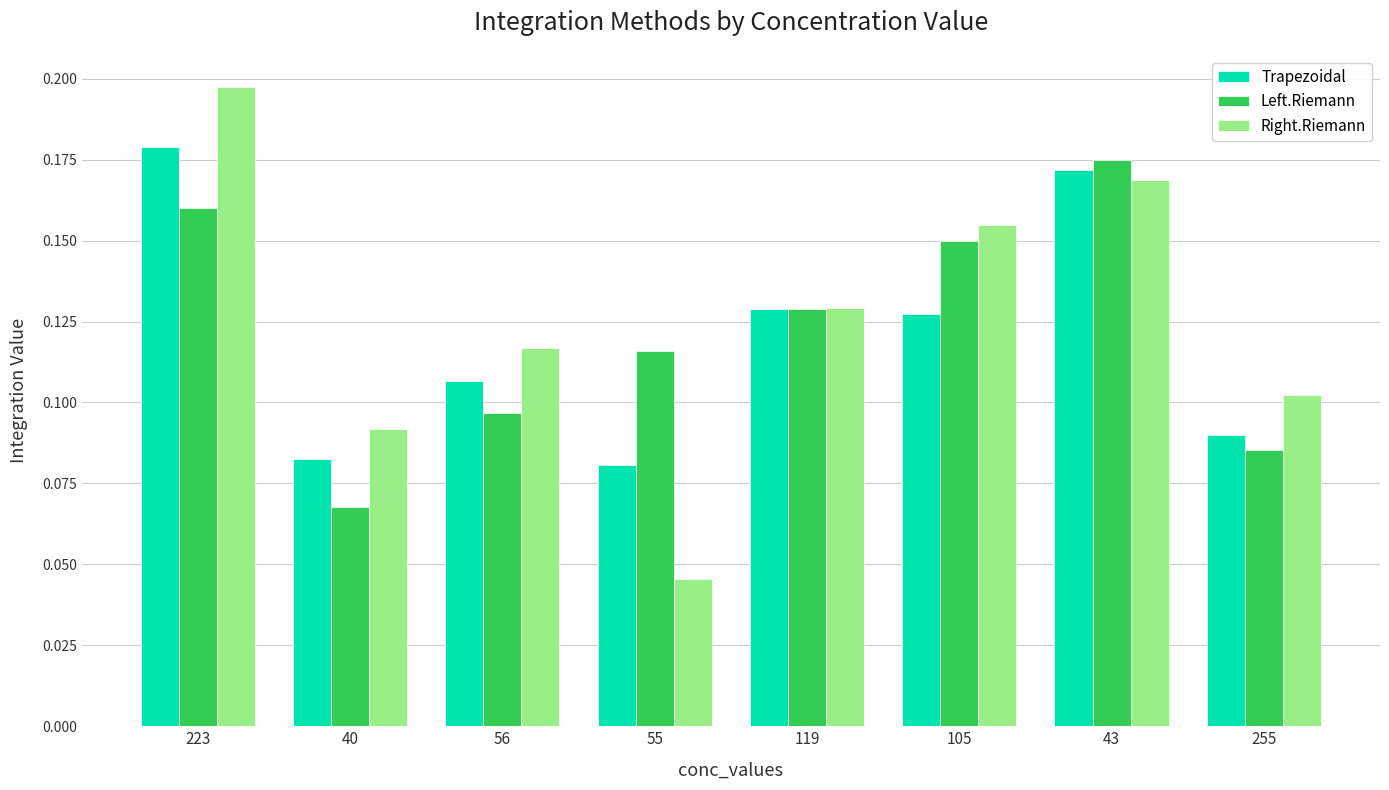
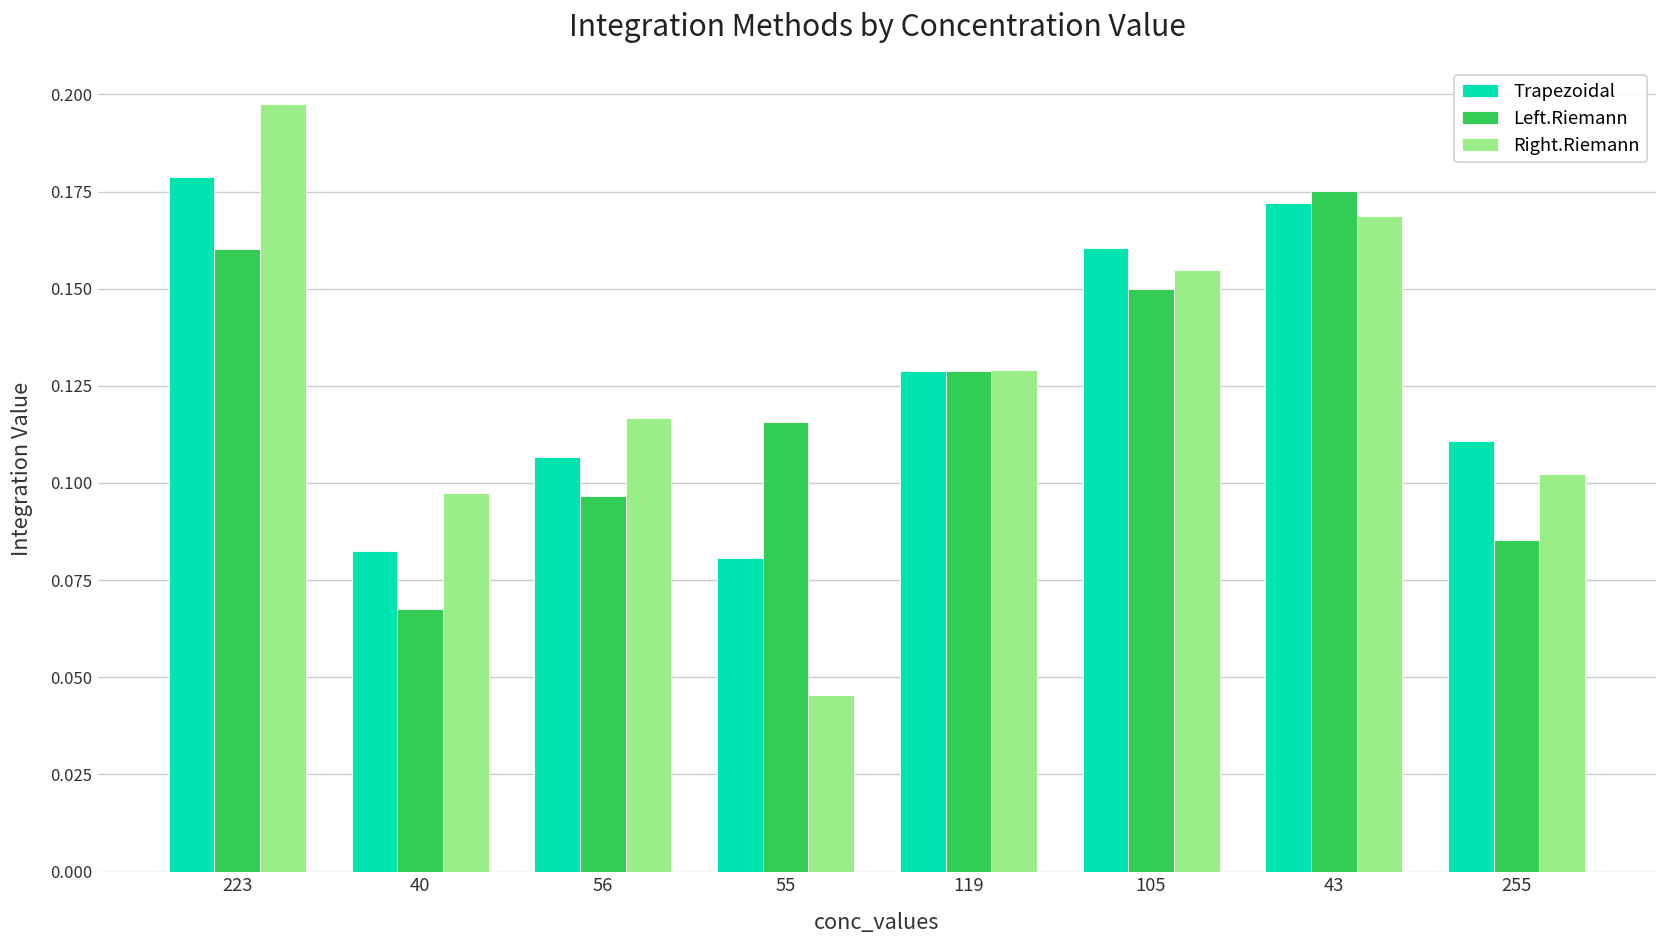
  {
    "Trapezoidal": {
      "223": 0.179,
      "40": 0.082,
      "56": 0.107,
      "55": 0.081,
      "119": 0.129,
-     "105": 0.127,
+     "105": 0.161,
      "43": 0.172,
-     "255": 0.090
+     "255": 0.111
    },
    "Left.Riemann": {
      "223": 0.160,
      "40": 0.068,
      "56": 0.097,
      "55": 0.116,
      "119": 0.129,
      "105": 0.150,
      "43": 0.175,
      "255": 0.085
    },
    "Right.Riemann": {
      "223": 0.197,
-     "40": 0.092,
+     "40": 0.097,
      "56": 0.117,
      "55": 0.045,
      "119": 0.129,
      "105": 0.155,
      "43": 0.169,
      "255": 0.102
    }
  }
